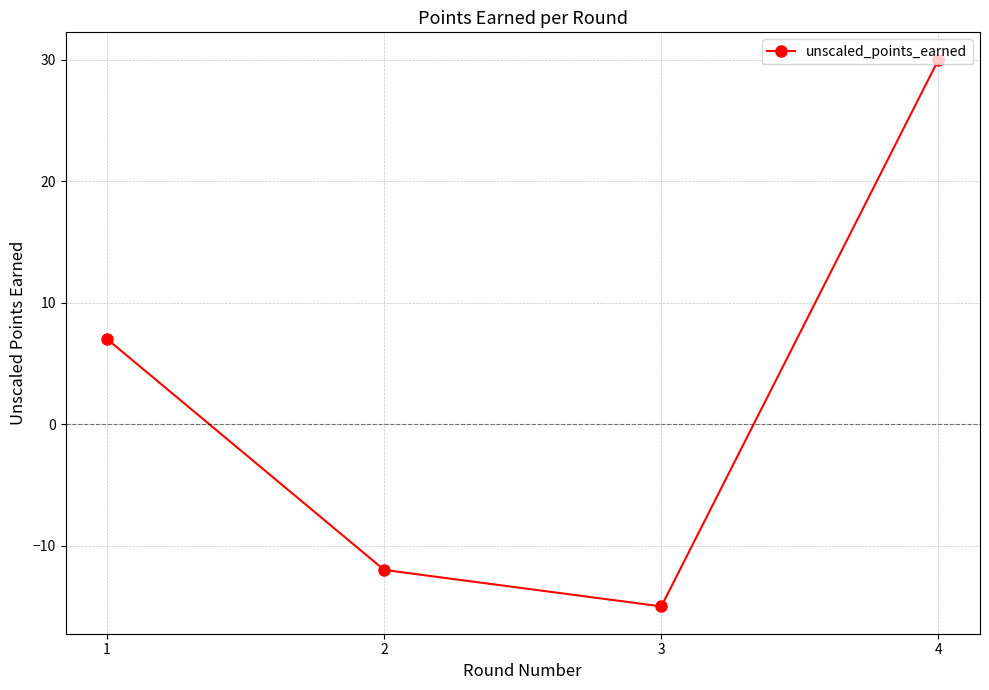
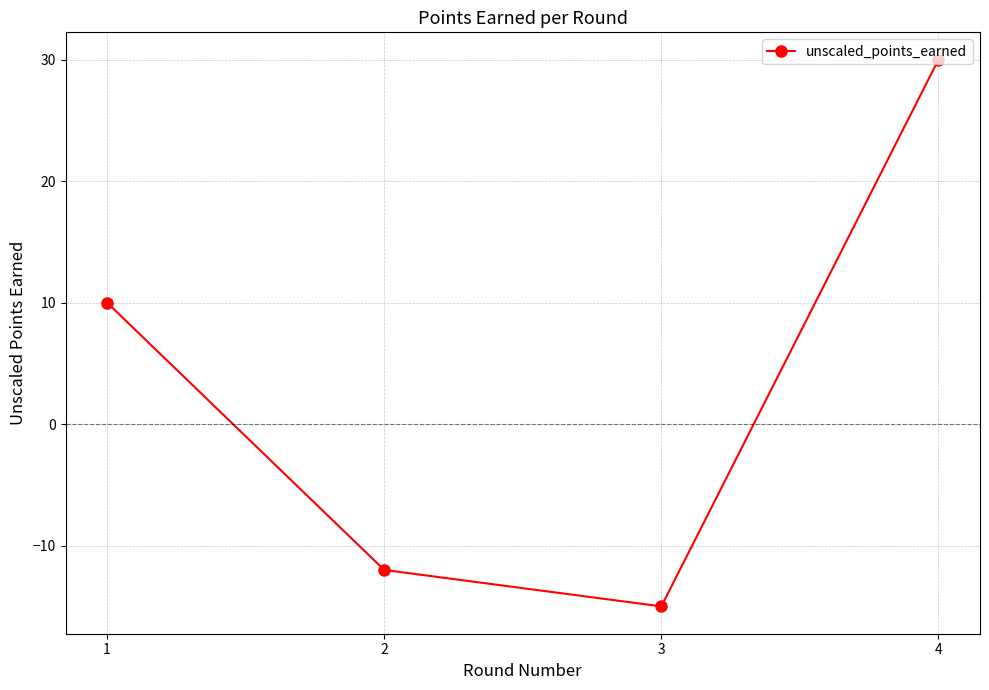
  {
-   "1": 7,
+   "1": 10,
    "2": -12,
    "3": -15
  }
